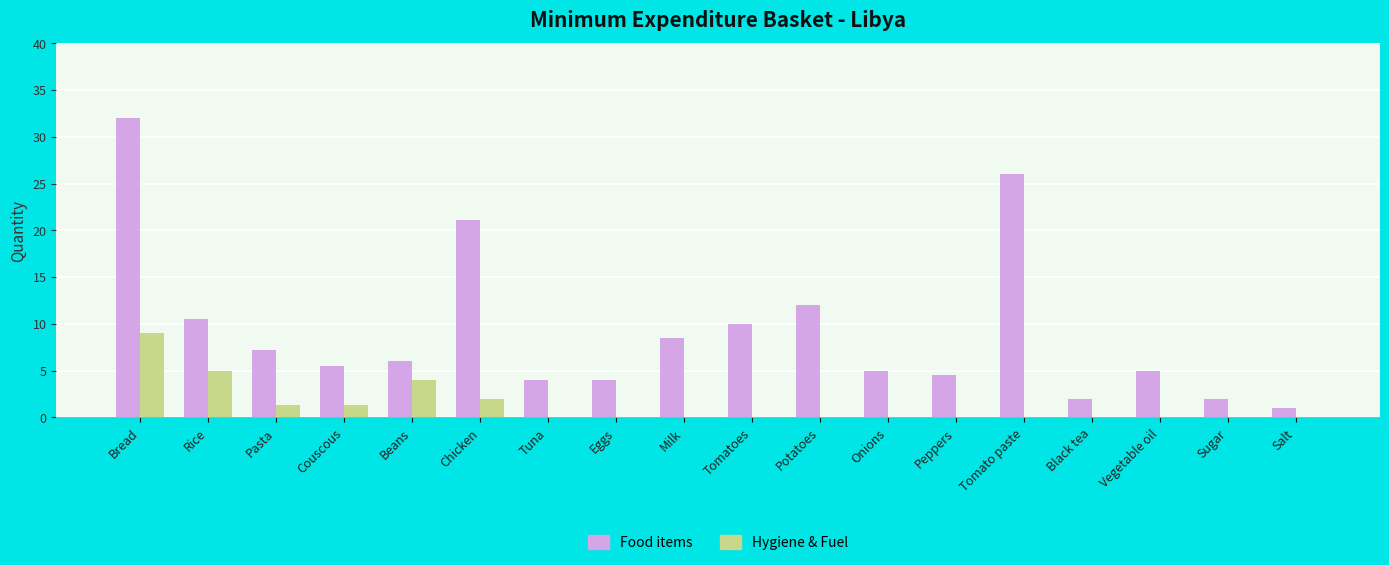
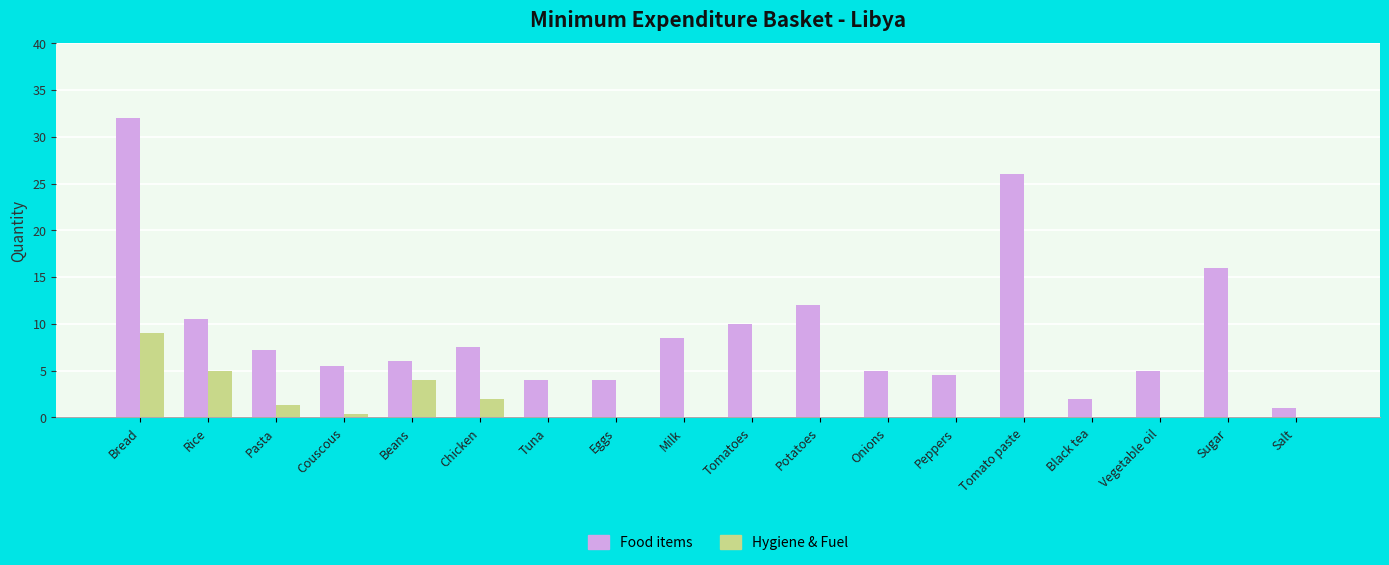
  {
    "Food items": {
      "Bread": 32,
      "Rice": 11,
      "Pasta": 7,
      "Couscous": 6,
      "Beans": 6,
-     "Chicken": 21,
+     "Chicken": 8,
      "Tuna": 4,
      "Eggs": 4,
      "Milk": 9,
      "Tomatoes": 10,
      "Potatoes": 12,
      "Onions": 5,
      "Peppers": 5,
      "Tomato paste": 26,
      "Black tea": 2,
      "Vegetable oil": 5,
-     "Sugar": 2,
+     "Sugar": 16,
      "Salt": 1
    },
    "Hygiene & Fuel": {
      "Bread": 9,
      "Rice": 5,
      "Pasta": 1,
-     "Couscous": 1,
+     "Couscous": 0,
      "Beans": 4,
      "Chicken": 2,
      "Tuna": 0,
      "Eggs": 0,
      "Milk": 0,
      "Tomatoes": 0,
      "Potatoes": 0,
      "Onions": 0,
      "Peppers": 0,
      "Tomato paste": 0,
      "Black tea": 0,
      "Vegetable oil": 0,
      "Sugar": 0,
      "Salt": 0
    }
  }
